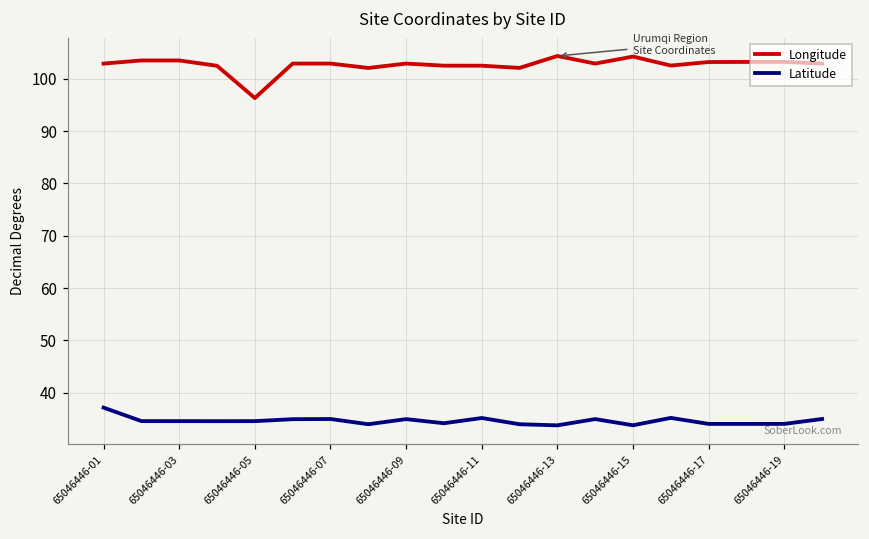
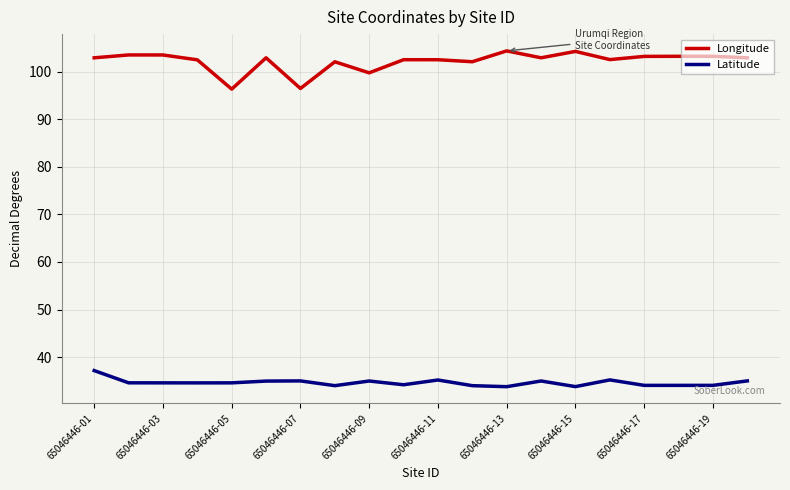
  {
    "Longitude": {
      "65046446-01": 103,
      "65046446-03": 104,
      "65046446-05": 96,
-     "65046446-07": 103,
-     "65046446-09": 103,
+     "65046446-07": 96,
+     "65046446-09": 100,
      "65046446-11": 103,
      "65046446-13": 104,
      "65046446-15": 104,
      "65046446-17": 103
    },
    "Latitude": {
      "65046446-01": 37,
      "65046446-03": 35,
      "65046446-05": 35,
      "65046446-07": 35,
      "65046446-09": 35,
      "65046446-11": 35,
      "65046446-13": 34,
      "65046446-15": 34,
      "65046446-17": 34,
      "65046446-19": 34
    }
  }
